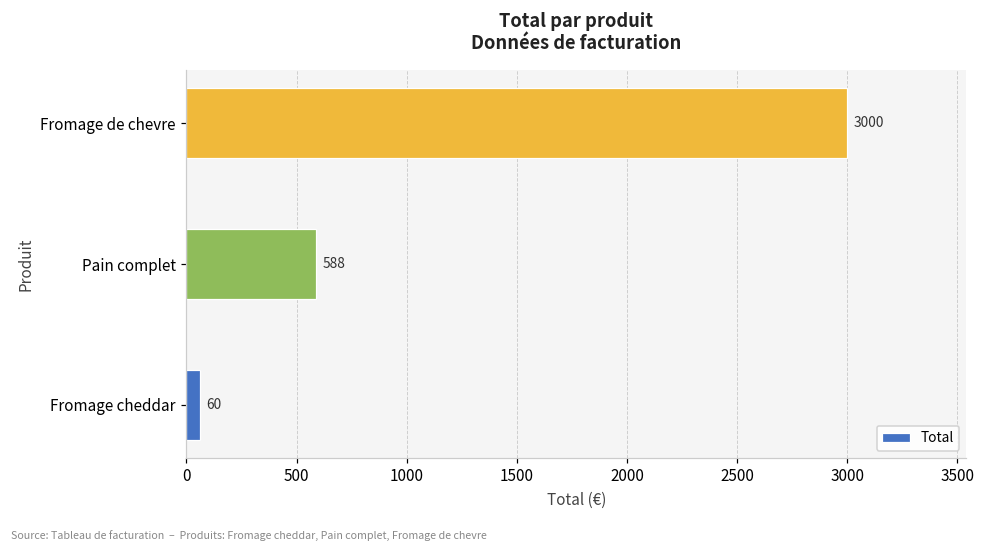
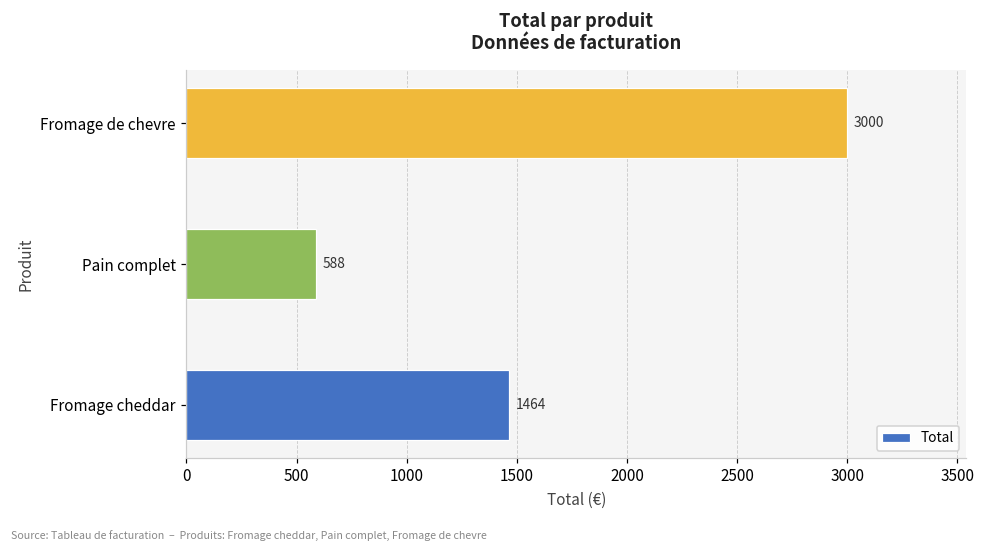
  {
    "Fromage de chevre": 3000,
    "Pain complet": 588,
-   "Fromage cheddar": 60
+   "Fromage cheddar": 1464
  }
